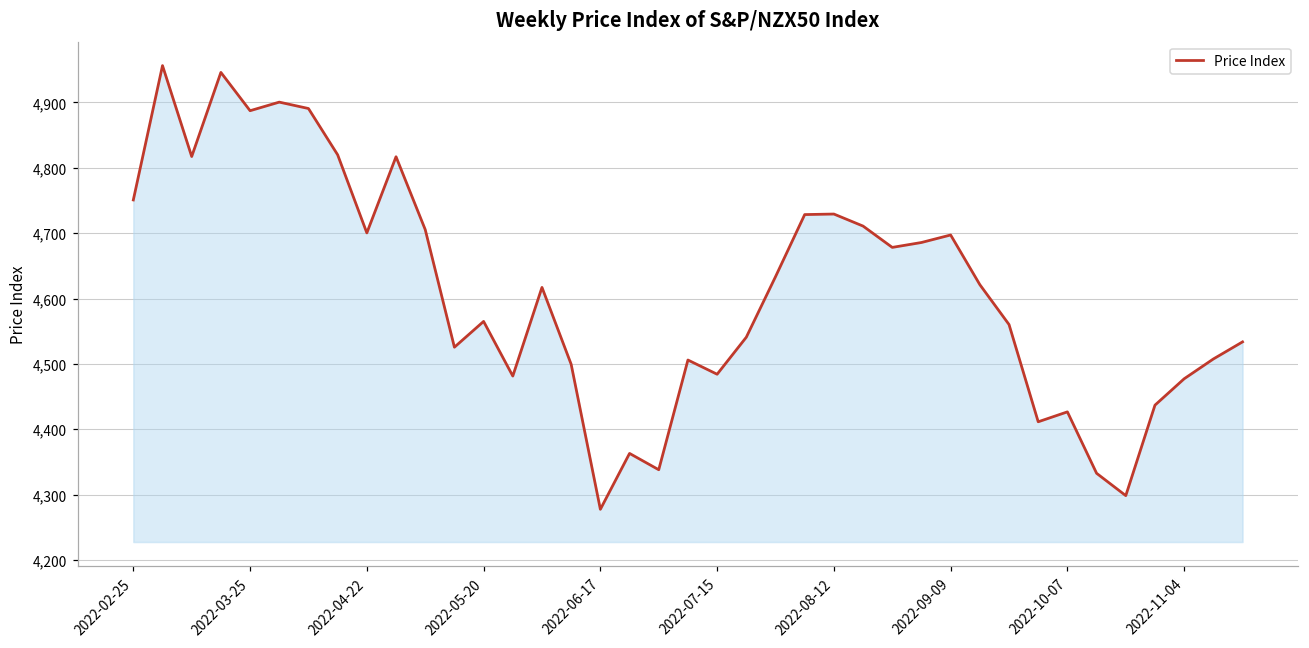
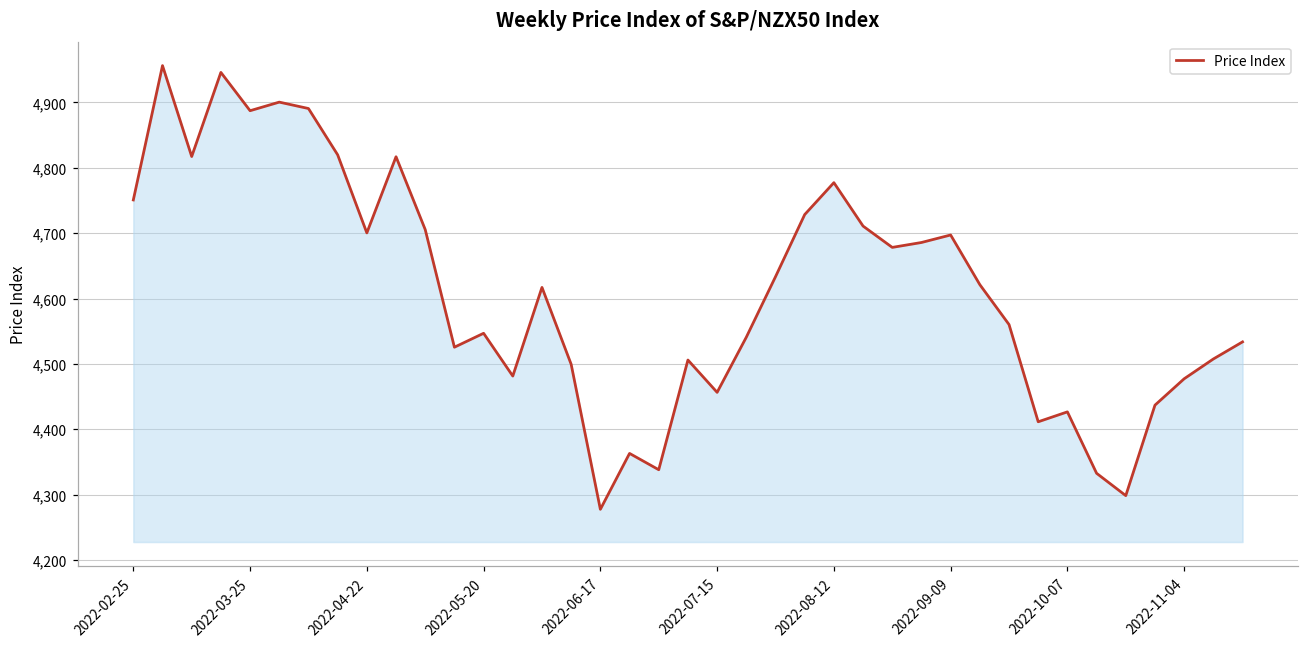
  {
    "2022-02-25": "4,750",
    "2022-03-25": "4,890",
    "2022-04-22": "4,700",
-   "2022-05-20": "4,560",
+   "2022-05-20": "4,550",
    "2022-06-17": "4,280",
-   "2022-07-15": "4,480",
-   "2022-08-12": "4,730",
+   "2022-07-15": "4,460",
+   "2022-08-12": "4,780",
    "2022-09-09": "4,700",
    "2022-10-07": "4,430",
    "2022-11-04": "4,480"
  }
